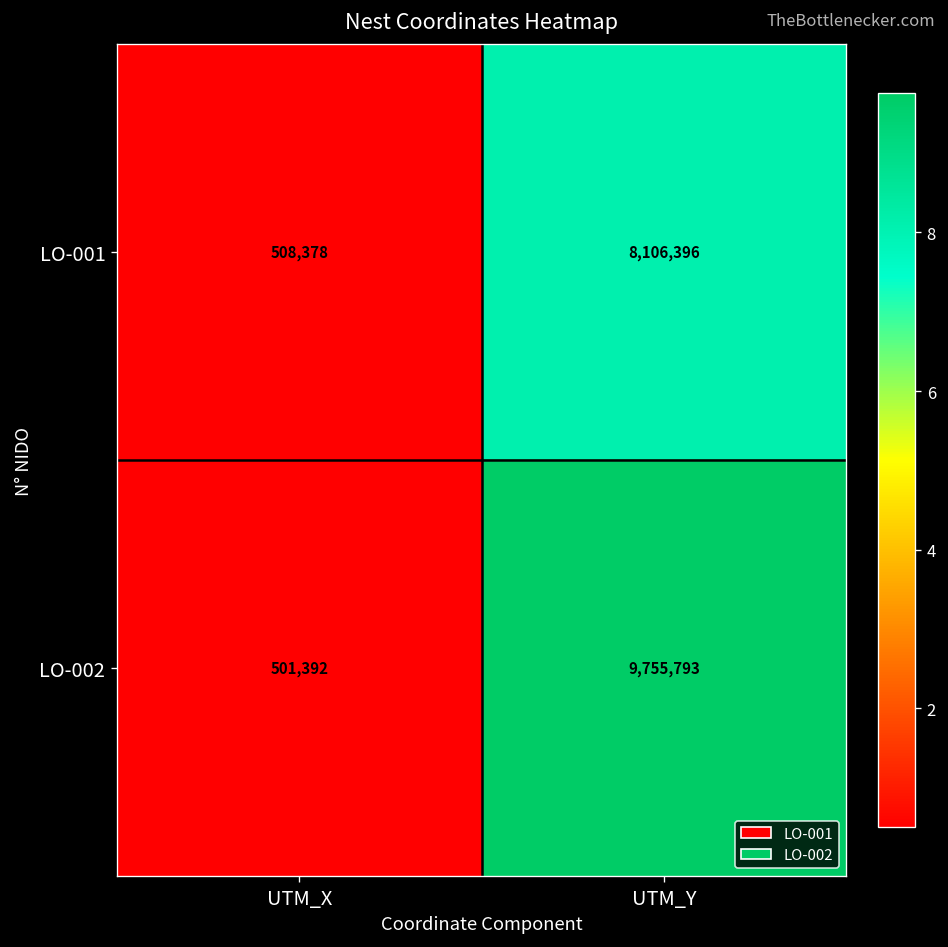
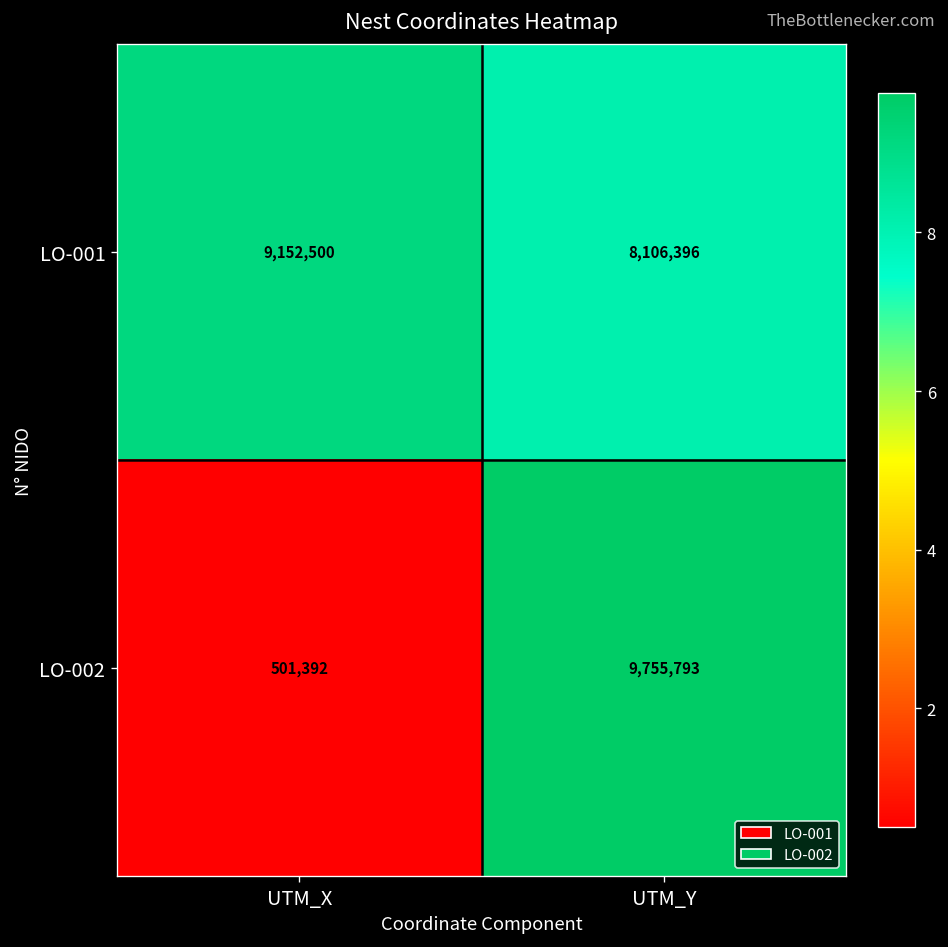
  {
    "LO-001": {
-     "UTM_X": "508,378",
+     "UTM_X": "9,152,500",
      "UTM_Y": "8,106,396"
    },
    "LO-002": {
      "UTM_X": "501,392",
      "UTM_Y": "9,755,793"
    }
  }
